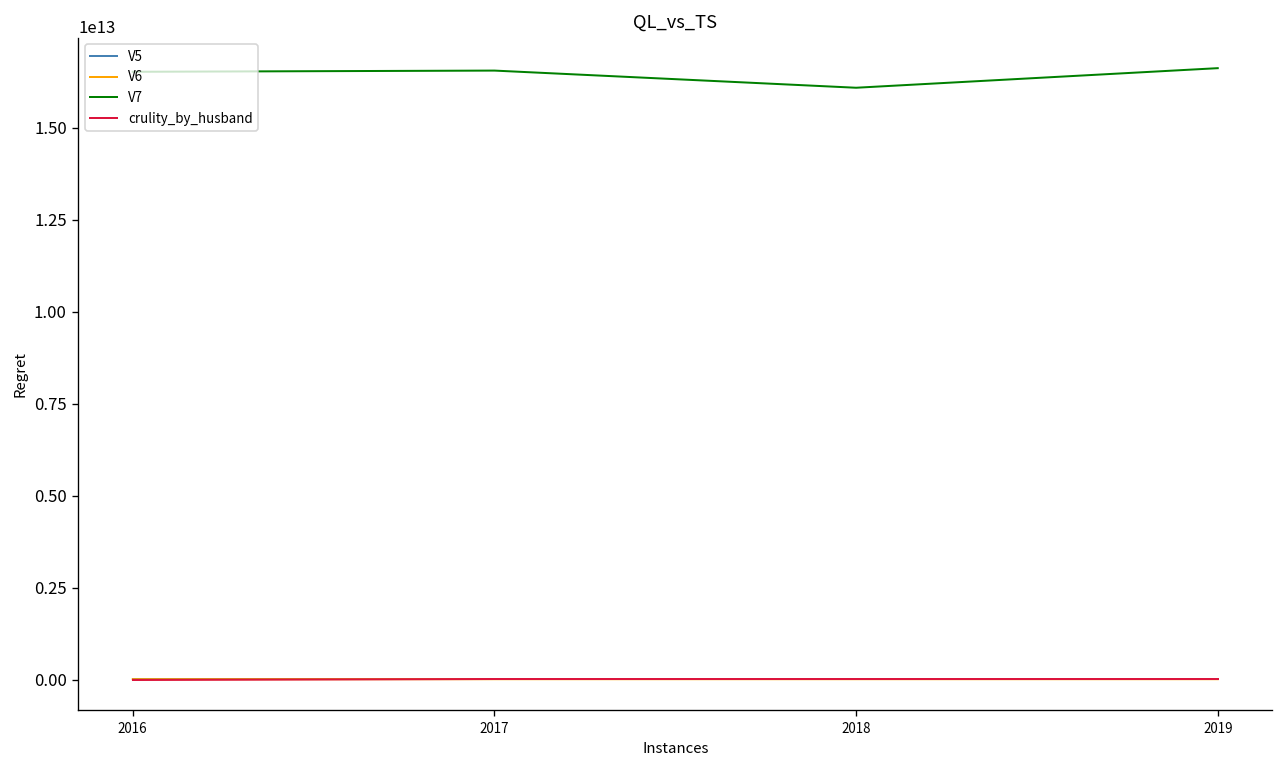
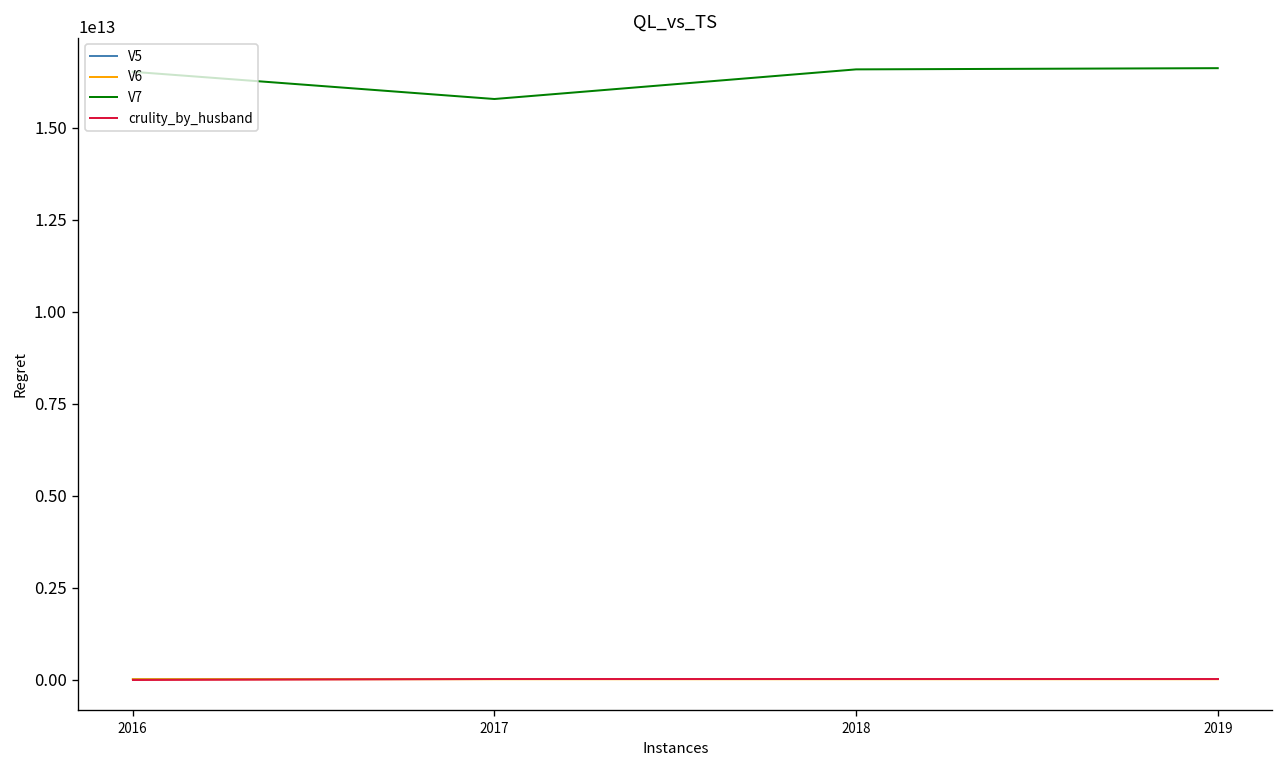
  {
    "crulity_by_husband": {
      "2016": 0,
      "2017": 0,
      "2018": 0,
      "2019": 0
    },
    "V7": {
-     "2017": 16600000000000,
-     "2018": 16100000000000,
+     "2017": 15800000000000,
+     "2018": 16600000000000,
      "2019": 16600000000000
    }
  }
